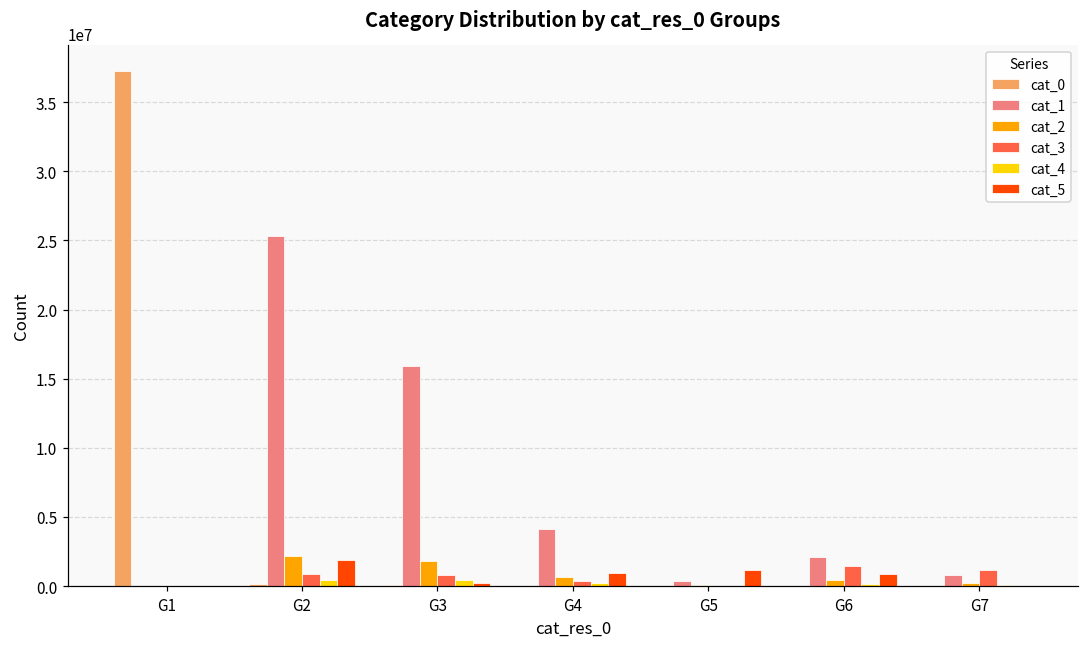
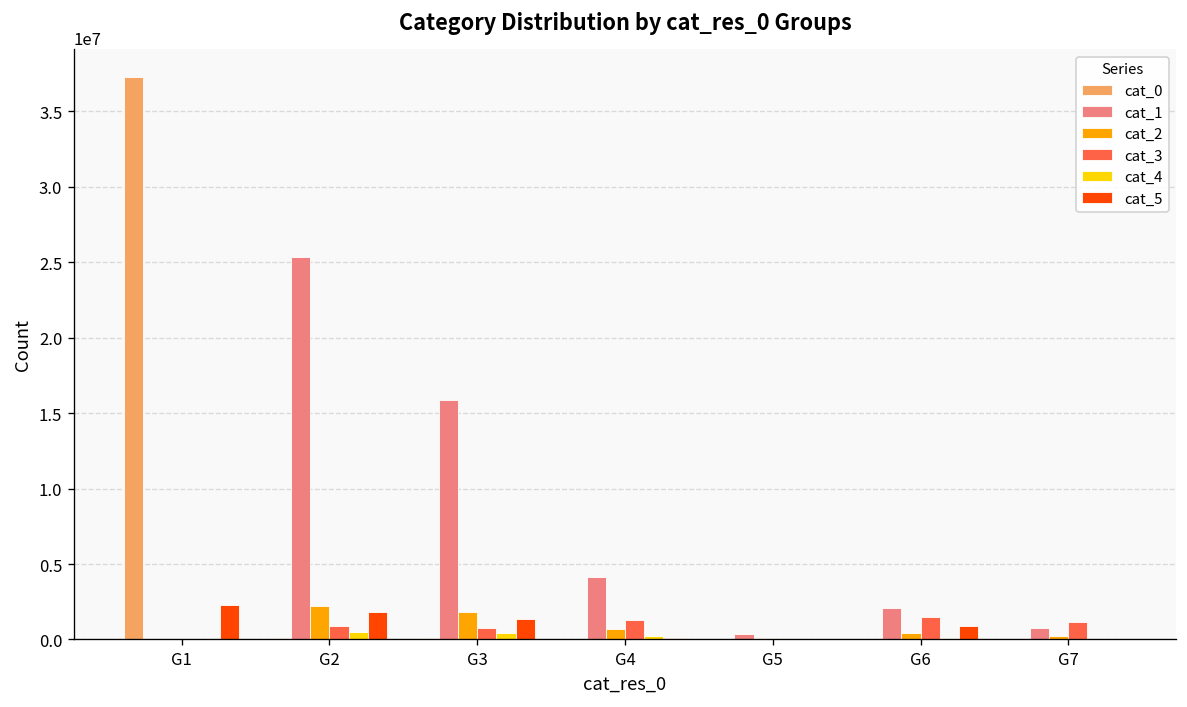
  {
    "cat_3": {
      "G1": 0,
      "G2": 900000,
      "G3": 800000,
-     "G4": 300000,
+     "G4": 1300000,
      "G6": 1500000,
      "G7": 1200000
    },
    "cat_5": {
-     "G1": 0,
+     "G1": 2300000,
      "G2": 1900000,
-     "G3": 200000,
-     "G4": 1000000,
-     "G5": 1200000,
+     "G3": 1300000,
+     "G4": 100000,
+     "G5": 0,
      "G6": 900000
    }
  }
